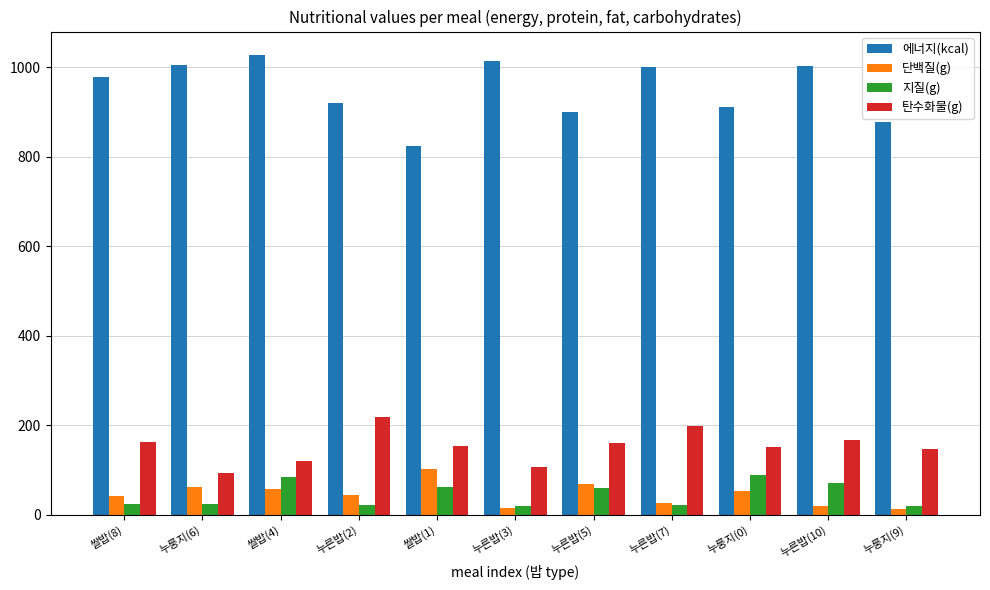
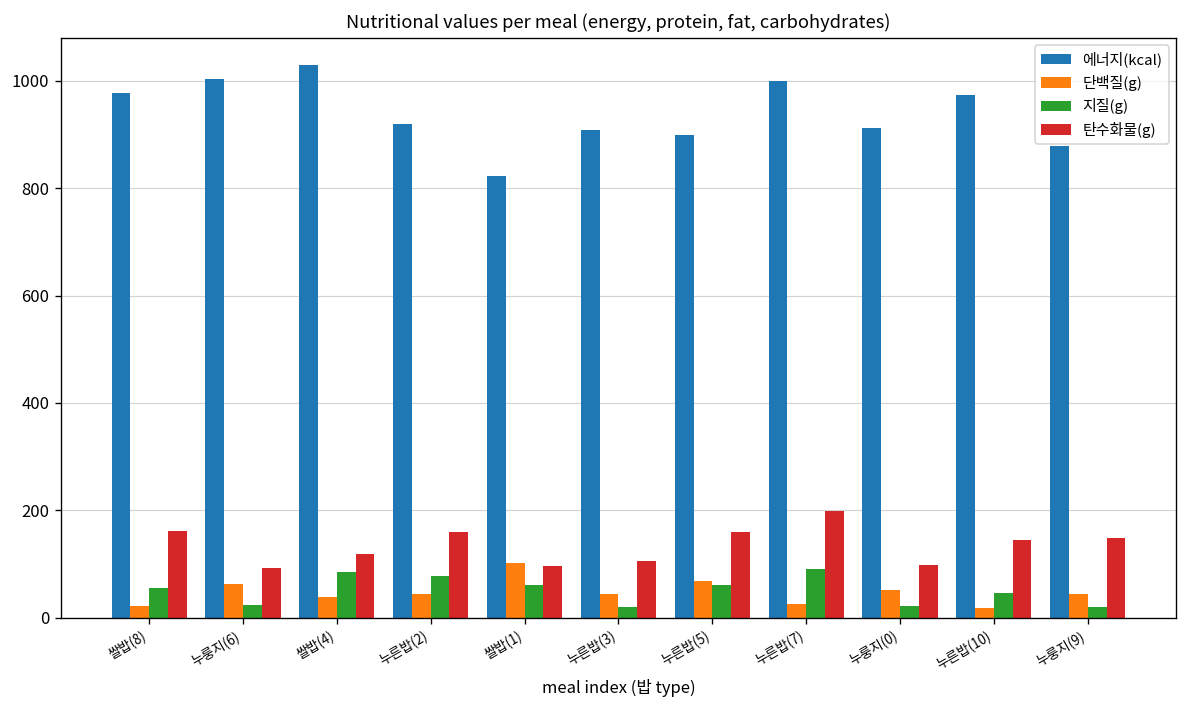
  {
    "에너지(kcal)": {
      "쌀밥(8)": 980,
      "누룽지(6)": 1000,
      "쌀밥(4)": 1030,
      "누른밥(2)": 920,
      "쌀밥(1)": 820,
-     "누른밥(3)": 1010,
+     "누른밥(3)": 910,
      "누른밥(5)": 900,
      "누른밥(7)": 1000,
      "누룽지(0)": 910,
-     "누른밥(10)": 1000,
+     "누른밥(10)": 970,
      "누룽지(9)": 880
    },
    "단백질(g)": {
-     "쌀밥(8)": 40,
+     "쌀밥(8)": 20,
      "누룽지(6)": 60,
-     "쌀밥(4)": 60,
+     "쌀밥(4)": 40,
      "누른밥(2)": 40,
      "쌀밥(1)": 100,
-     "누른밥(3)": 10,
+     "누른밥(3)": 40,
      "누른밥(5)": 70,
      "누른밥(7)": 30,
      "누룽지(0)": 50,
      "누른밥(10)": 20,
-     "누룽지(9)": 10
+     "누룽지(9)": 40
    },
    "지질(g)": {
-     "쌀밥(8)": 20,
+     "쌀밥(8)": 60,
      "누룽지(6)": 20,
      "쌀밥(4)": 80,
-     "누른밥(2)": 20,
+     "누른밥(2)": 80,
      "쌀밥(1)": 60,
      "누른밥(3)": 20,
      "누른밥(5)": 60,
-     "누른밥(7)": 20,
-     "누룽지(0)": 90,
-     "누른밥(10)": 70,
+     "누른밥(7)": 90,
+     "누룽지(0)": 20,
+     "누른밥(10)": 50,
      "누룽지(9)": 20
    },
    "탄수화물(g)": {
      "쌀밥(8)": 160,
      "누룽지(6)": 90,
      "쌀밥(4)": 120,
-     "누른밥(2)": 220,
-     "쌀밥(1)": 150,
+     "누른밥(2)": 160,
+     "쌀밥(1)": 100,
      "누른밥(3)": 110,
      "누른밥(5)": 160,
      "누른밥(7)": 200,
-     "누룽지(0)": 150,
-     "누른밥(10)": 170,
+     "누룽지(0)": 100,
+     "누른밥(10)": 140,
      "누룽지(9)": 150
    }
  }
